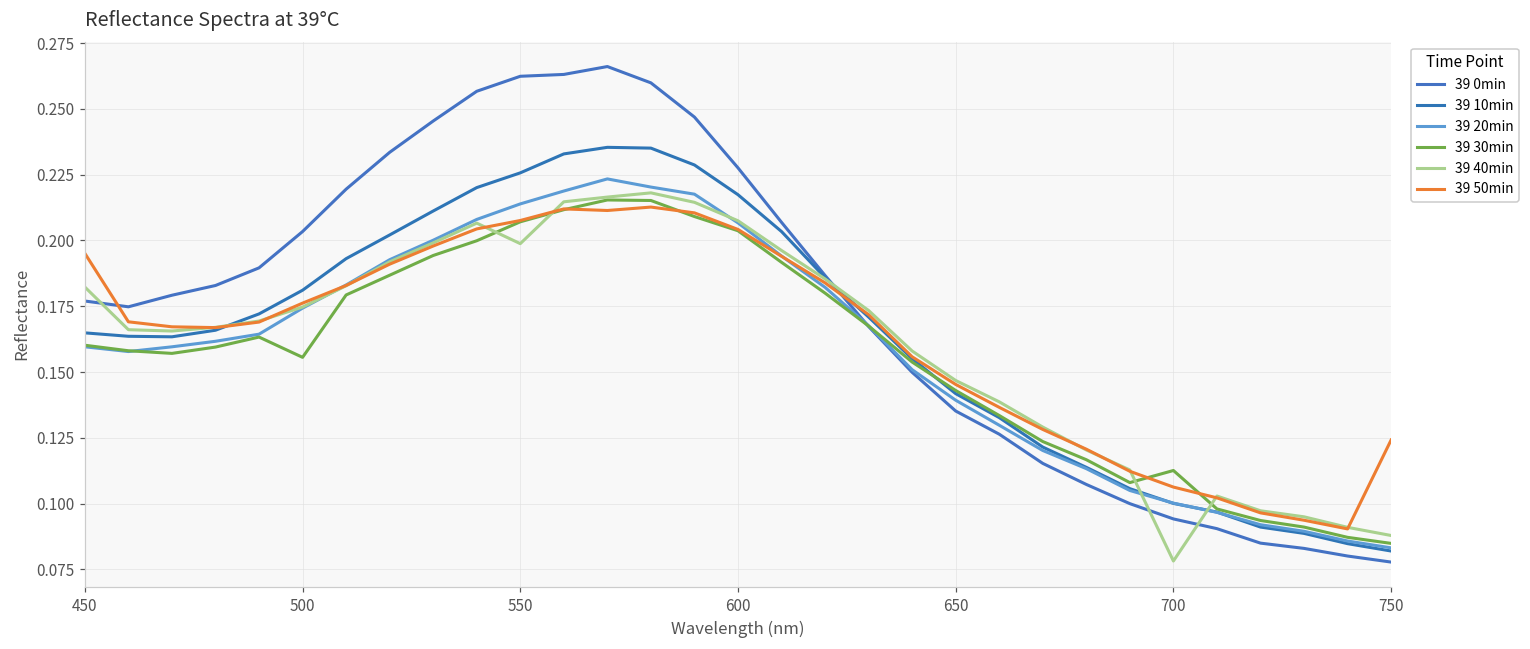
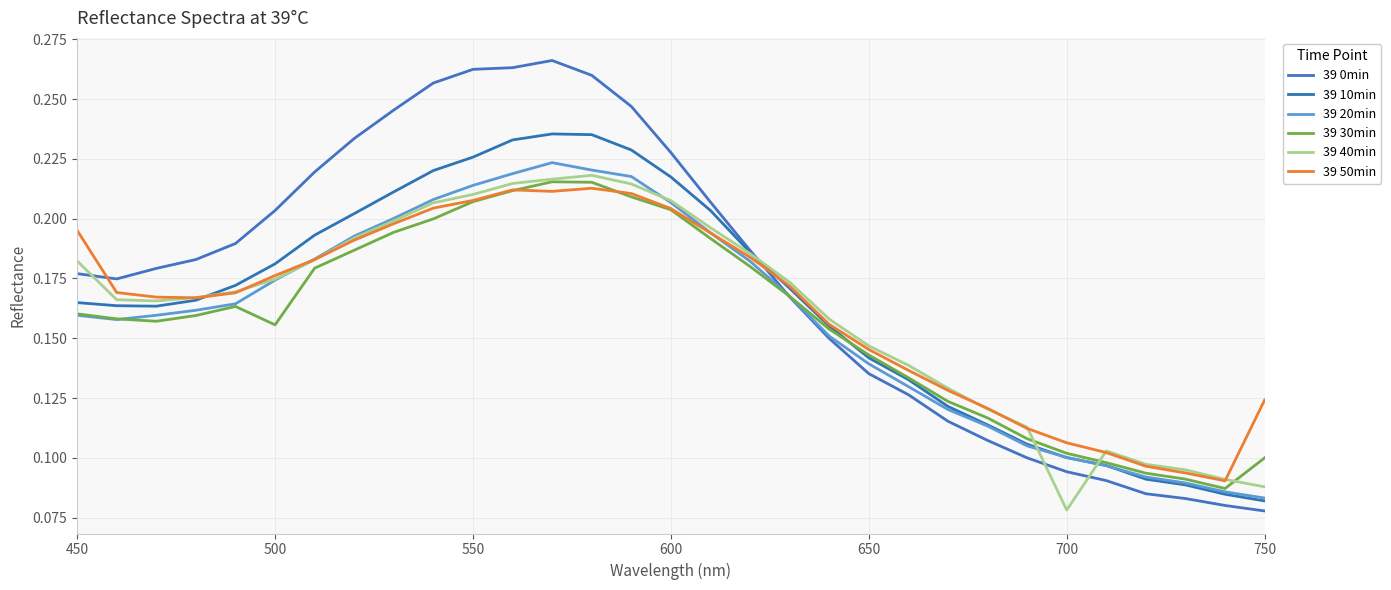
  {
    "39 30min": {
      "500": 0.156,
      "650": 0.143,
-     "700": 0.113,
-     "750": 0.085
+     "700": 0.102,
+     "750": 0.100
    },
    "39 40min": {
      "450": 0.182,
-     "550": 0.199,
+     "550": 0.210,
      "650": 0.147,
      "700": 0.078,
      "750": 0.088
    },
    "39 50min": {
      "450": 0.195,
      "500": 0.176,
      "650": 0.145,
      "700": 0.106,
      "750": 0.124
    }
  }
